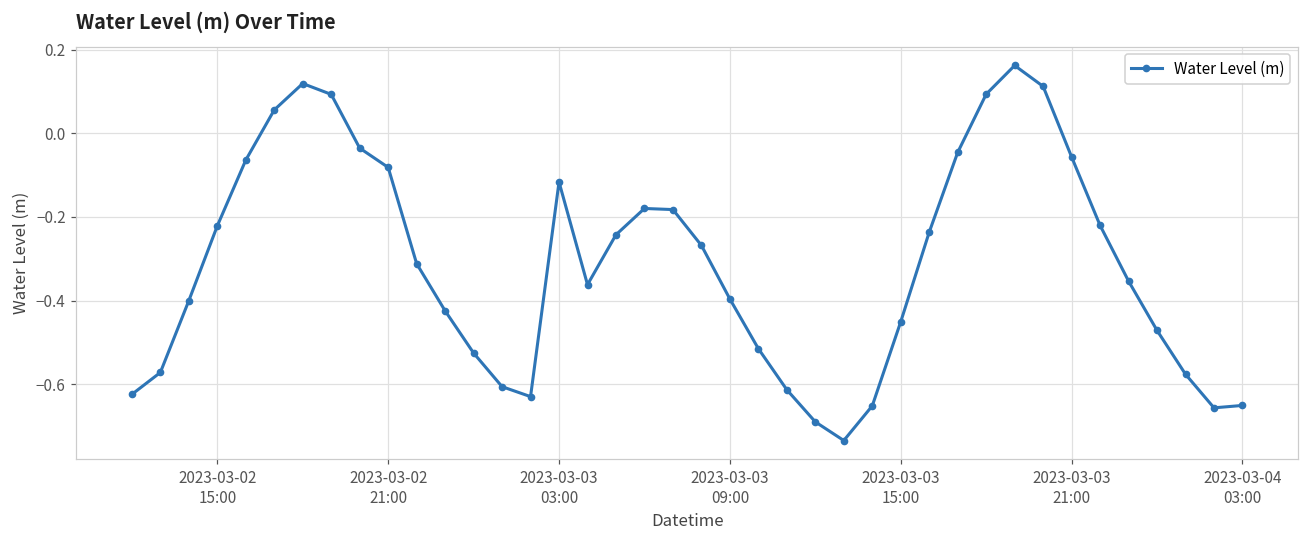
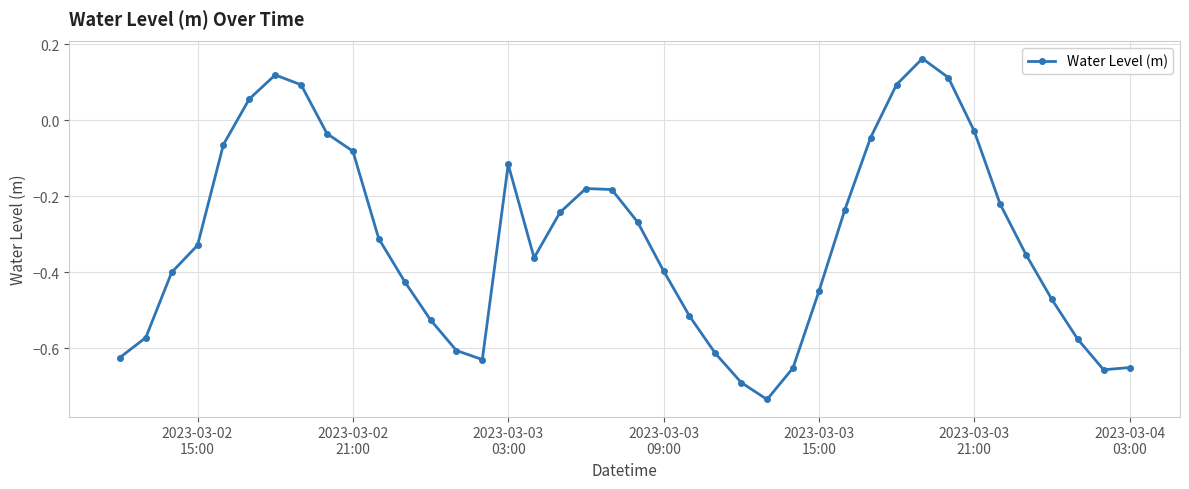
  {
-   "2023-03-02 15:00": -0.22,
+   "2023-03-02 15:00": -0.33,
    "2023-03-02 21:00": -0.08,
    "2023-03-03 03:00": -0.12,
    "2023-03-03 09:00": -0.40,
    "2023-03-03 15:00": -0.45,
-   "2023-03-03 21:00": -0.06,
+   "2023-03-03 21:00": -0.03,
    "2023-03-04 03:00": -0.65
  }
